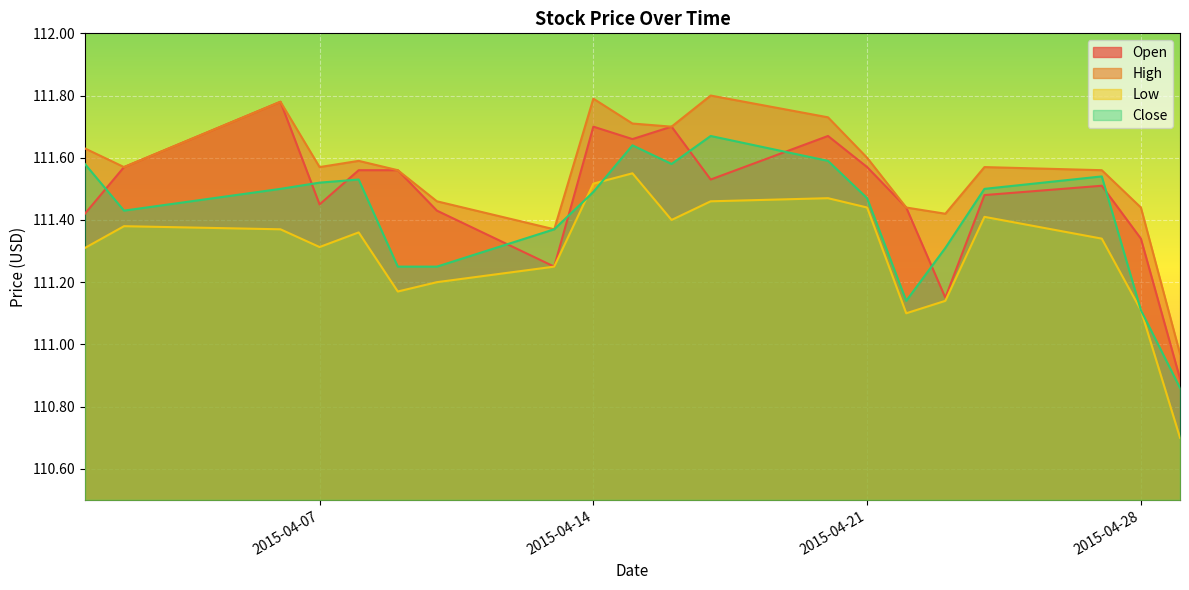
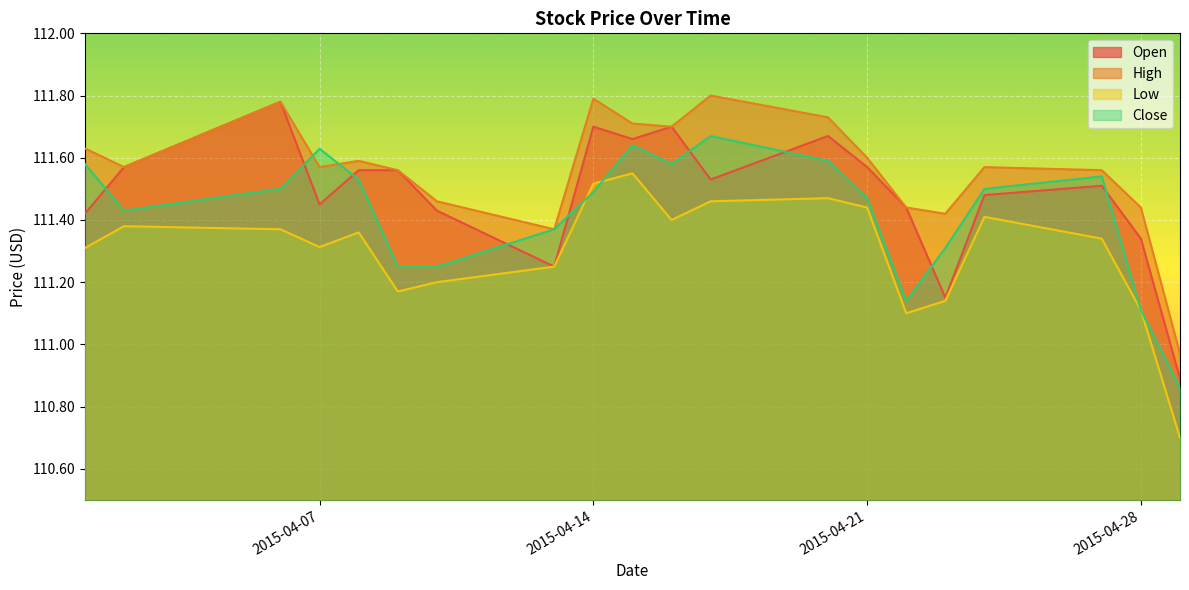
  {
    "Low": {
      "2015-04-07": 111.31,
      "2015-04-14": 111.52,
      "2015-04-21": 111.44
    },
    "Close": {
-     "2015-04-07": 111.52,
+     "2015-04-07": 111.63,
      "2015-04-14": 111.49,
      "2015-04-21": 111.47
    }
  }
